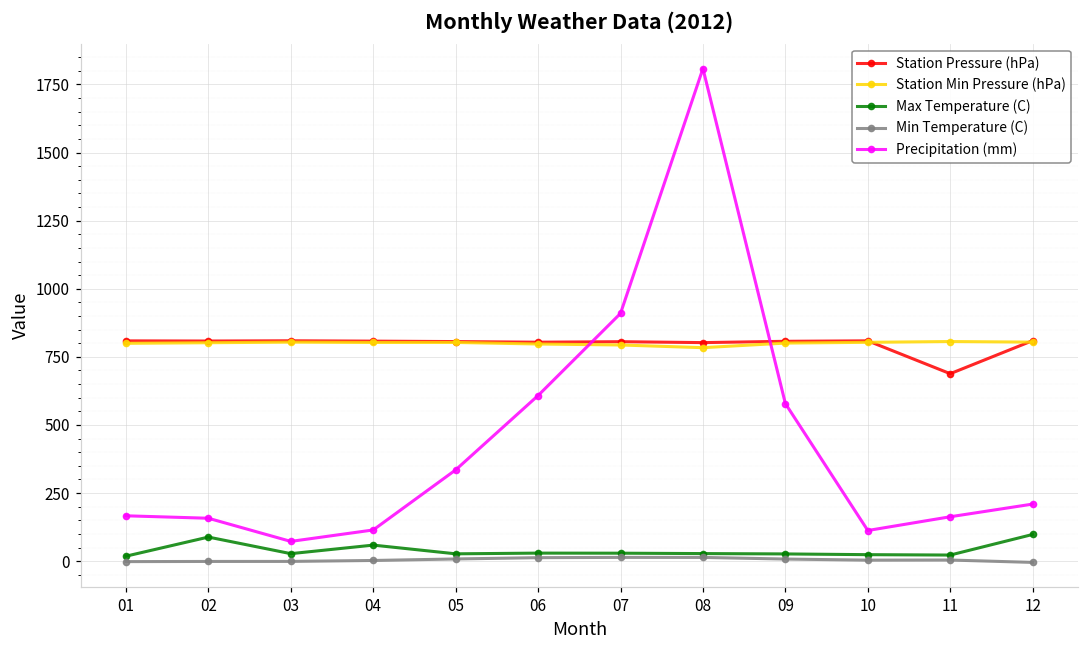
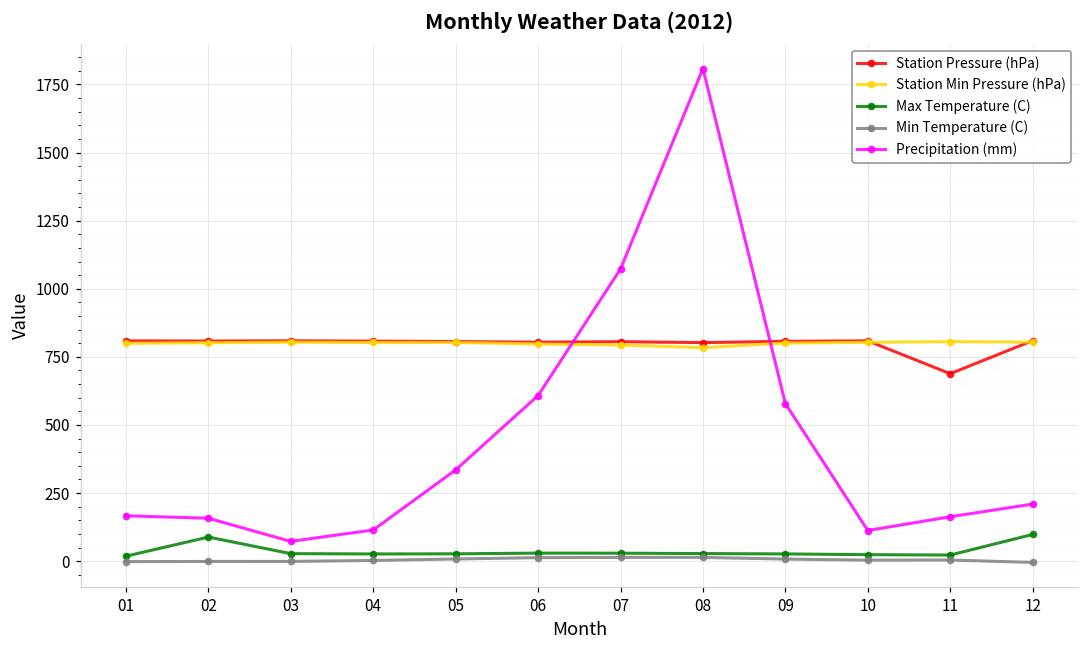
  {
    "Station Pressure (hPa)": {
      "07": 810,
      "08": 800,
      "11": 690
    },
    "Station Min Pressure (hPa)": {
      "07": 790,
      "08": 780,
      "11": 810
    },
    "Max Temperature (C)": {
      "01": 20,
      "02": 90,
      "03": 30,
-     "04": 60,
+     "04": 30,
      "05": 30,
      "06": 30,
      "07": 30,
      "08": 30,
      "09": 30,
      "10": 20,
      "11": 20,
      "12": 100
    },
    "Min Temperature (C)": {
      "01": 0,
      "02": 0,
      "03": 0,
      "04": 0,
      "05": 10,
      "06": 10,
      "07": 10,
      "08": 10,
      "09": 10,
      "10": 0,
      "11": 0,
      "12": 0
    },
    "Precipitation (mm)": {
      "01": 170,
      "02": 160,
      "03": 70,
      "04": 110,
      "05": 340,
      "06": 610,
-     "07": 910,
+     "07": 1070,
      "08": 1810,
      "09": 580,
      "10": 110,
      "11": 160,
      "12": 210
    }
  }
